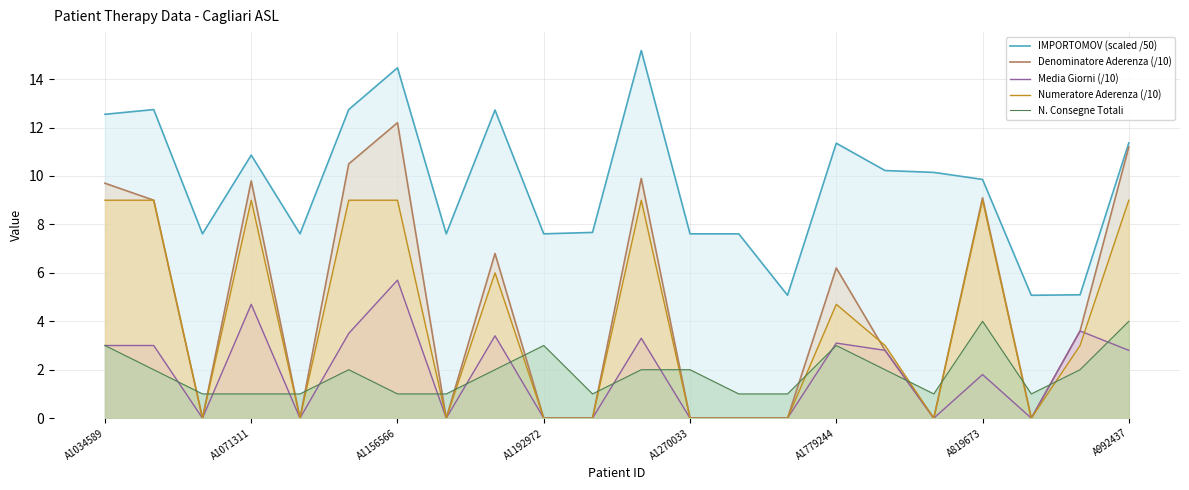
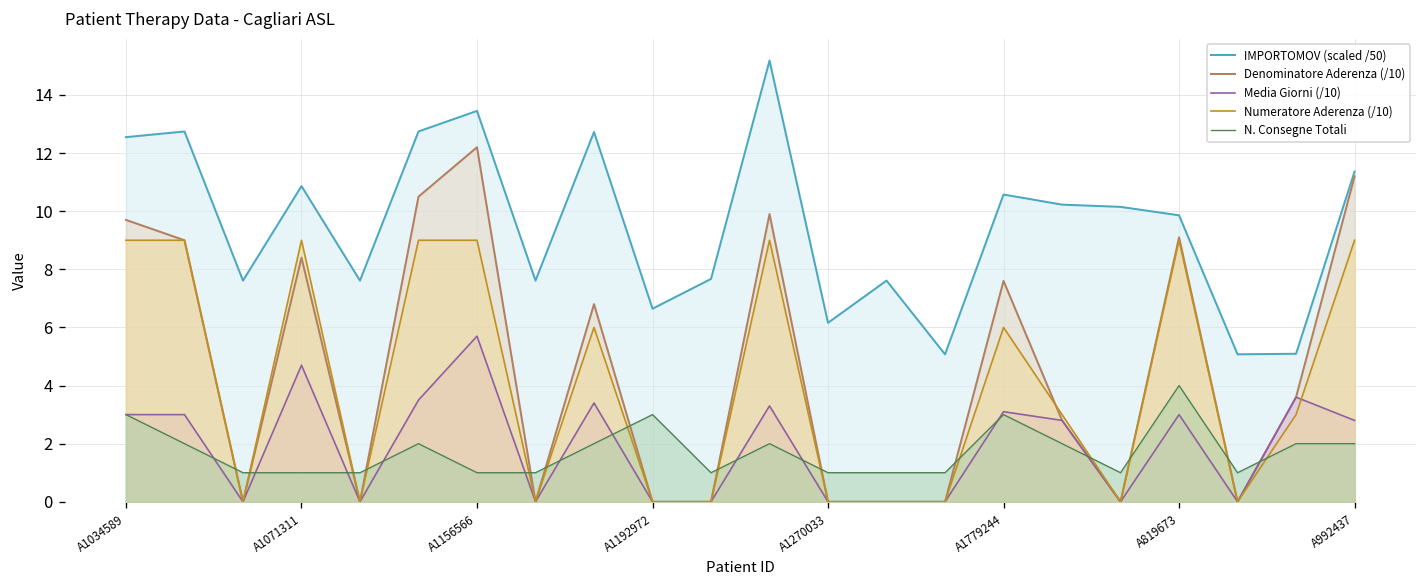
  {
    "IMPORTOMOV (scaled /50)": {
      "A1034589": 12.5,
      "A1071311": 10.9,
-     "A1156566": 14.5,
-     "A1192972": 7.6,
-     "A1270033": 7.6,
-     "A1779244": 11.4,
+     "A1156566": 13.5,
+     "A1192972": 6.6,
+     "A1270033": 6.2,
+     "A1779244": 10.6,
      "A819673": 9.9,
      "A992437": 11.4
    },
    "Denominatore Aderenza (/10)": {
      "A1034589": 9.7,
-     "A1071311": 9.8,
+     "A1071311": 8.4,
      "A1156566": 12.2,
-     "A1779244": 6.2,
+     "A1779244": 7.6,
      "A992437": 11.2
    },
    "Media Giorni (/10)": {
      "A1071311": 4.7,
      "A1156566": 5.7,
-     "A819673": 1.8,
+     "A819673": 3.0,
      "A992437": 2.8
    },
    "Numeratore Aderenza (/10)": {
      "A1034589": 9.0,
      "A1071311": 9.0,
      "A1156566": 9.0,
-     "A1779244": 4.7,
+     "A1779244": 6.0,
      "A992437": 9.0
    },
    "N. Consegne Totali": {
      "A1071311": 1,
      "A1156566": 1,
      "A1192972": 3,
-     "A1270033": 2,
+     "A1270033": 1,
      "A819673": 4,
-     "A992437": 4
+     "A992437": 2
    }
  }
